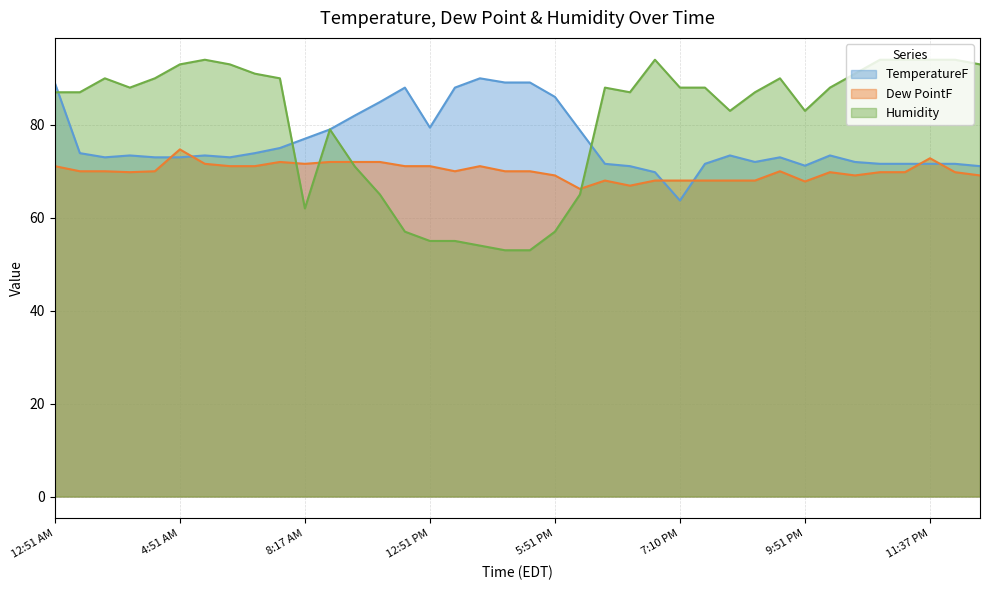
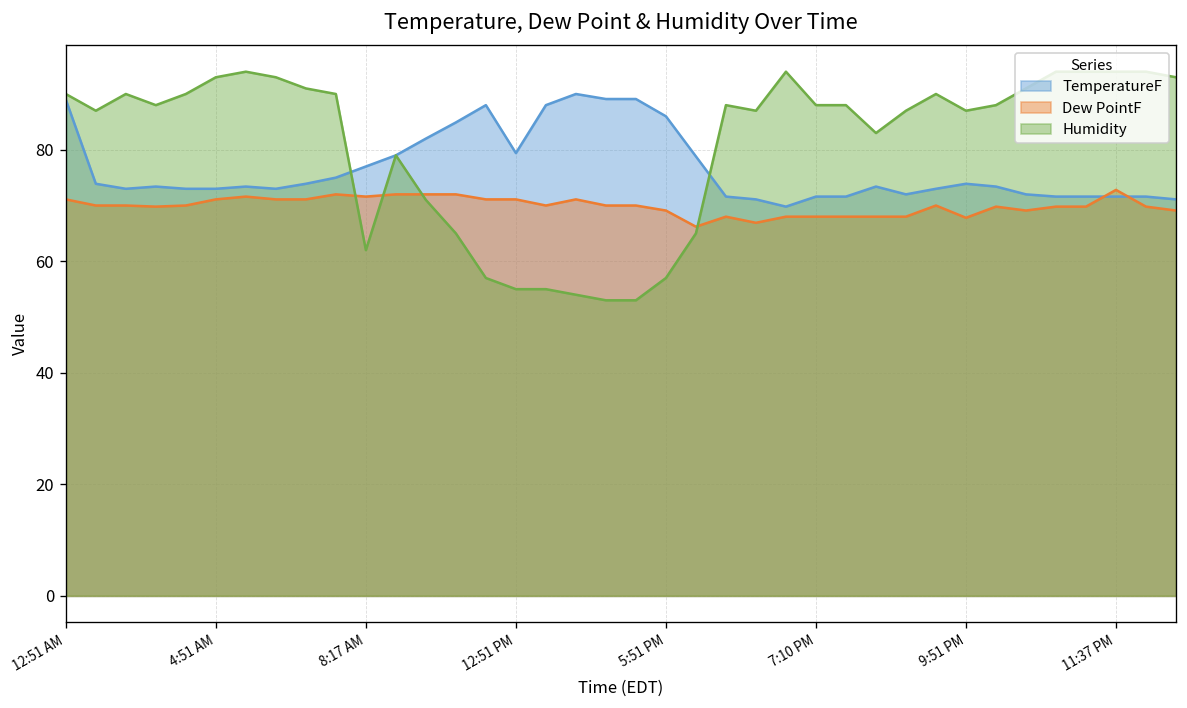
  {
    "TemperatureF": {
      "12:51 AM": 89,
      "4:51 AM": 73,
      "8:17 AM": 77,
      "12:51 PM": 79,
      "5:51 PM": 86,
-     "7:10 PM": 64,
-     "9:51 PM": 71,
+     "7:10 PM": 72,
+     "9:51 PM": 74,
      "11:37 PM": 72
    },
    "Dew PointF": {
      "12:51 AM": 71,
-     "4:51 AM": 75,
+     "4:51 AM": 71,
      "8:17 AM": 72,
      "12:51 PM": 71,
      "5:51 PM": 69,
      "7:10 PM": 68,
      "9:51 PM": 68,
      "11:37 PM": 73
    },
    "Humidity": {
-     "12:51 AM": 87,
+     "12:51 AM": 90,
      "4:51 AM": 93,
      "8:17 AM": 62,
      "12:51 PM": 55,
      "5:51 PM": 57,
      "7:10 PM": 88,
-     "9:51 PM": 83
+     "9:51 PM": 87
    }
  }
